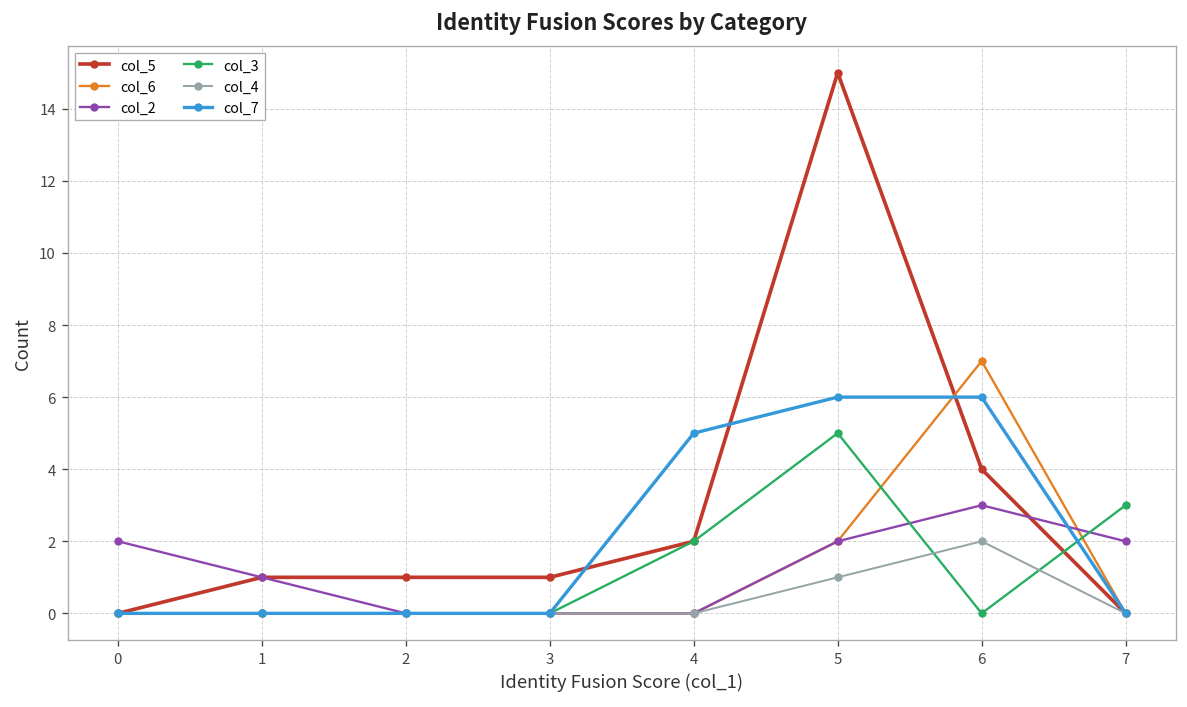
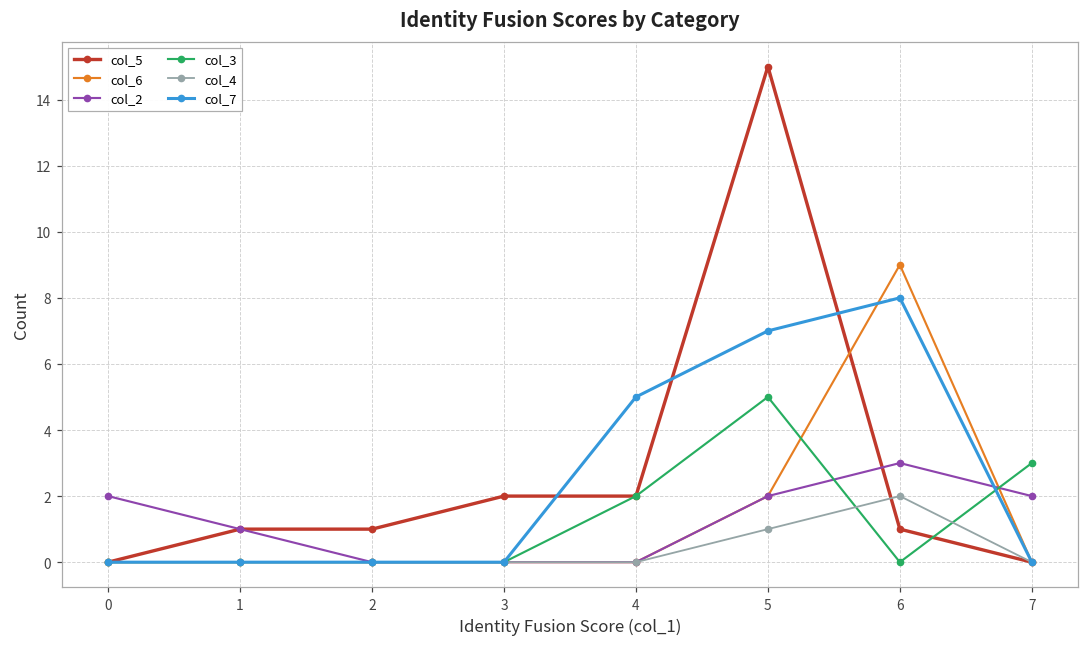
  {
    "col_5": {
      "2": 1,
-     "3": 1,
+     "3": 2,
      "5": 15,
-     "6": 4
+     "6": 1
    },
    "col_6": {
-     "6": 7
+     "6": 9
    },
    "col_2": {
      "0": 2,
      "6": 3,
      "7": 2
    },
    "col_3": {
      "5": 5,
      "6": 0,
      "7": 3
    },
    "col_4": {
      "5": 1,
      "6": 2
    },
    "col_7": {
      "4": 5,
-     "5": 6,
-     "6": 6
+     "5": 7,
+     "6": 8
    }
  }
